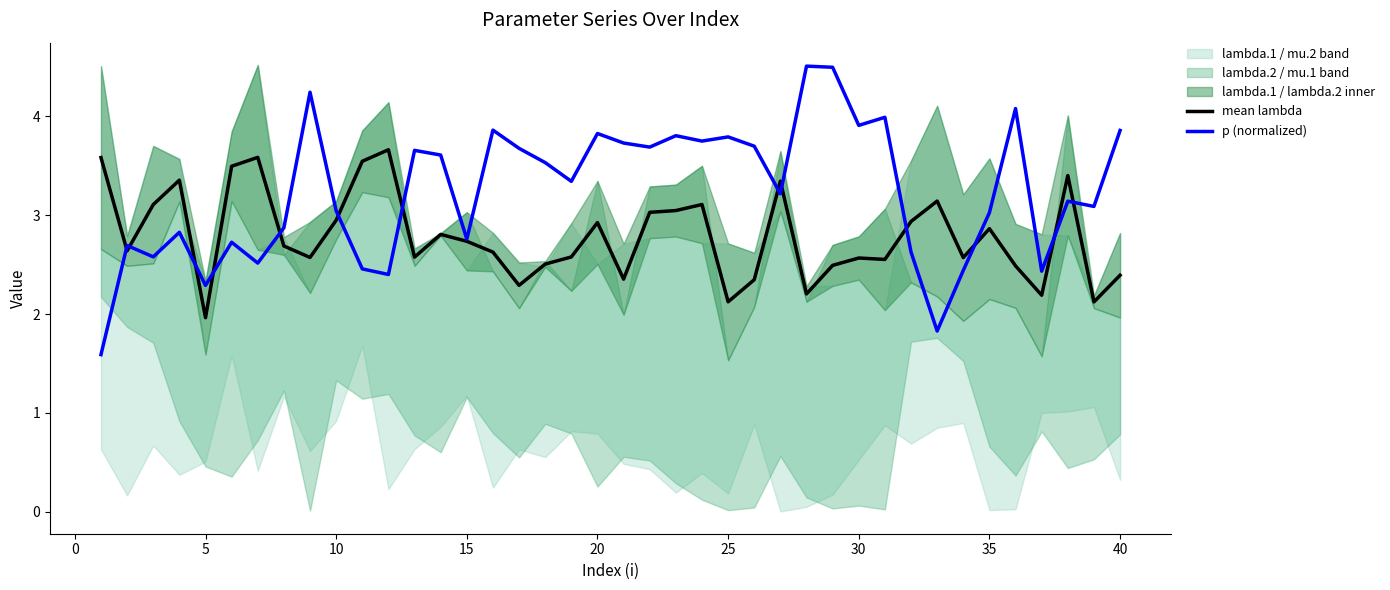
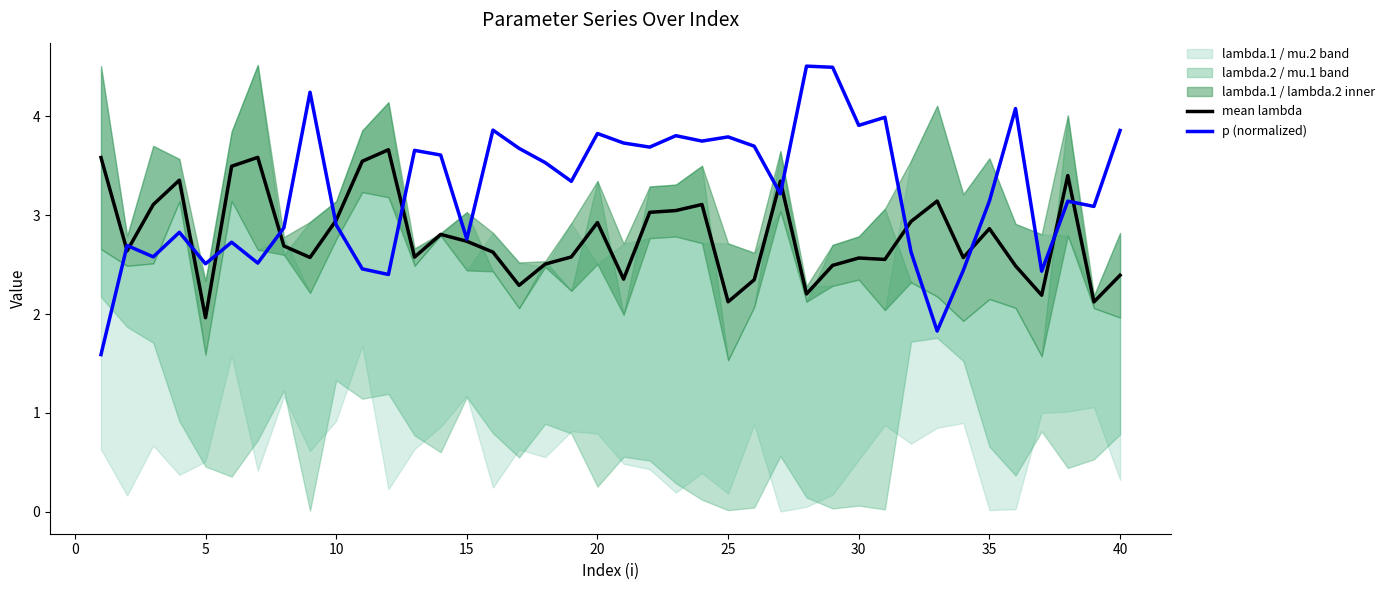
  {
    "mean lambda": {
      "5": 2.0,
      "10": 2.9,
      "20": 2.9,
      "25": 2.1,
      "30": 2.6,
      "35": 2.9,
      "40": 2.4
    },
    "p (normalized)": {
-     "5": 2.3,
-     "10": 3.0,
+     "5": 2.5,
+     "10": 2.9,
      "20": 3.8,
      "25": 3.8,
      "30": 3.9,
-     "35": 3.0,
+     "35": 3.1,
      "40": 3.9
    }
  }
